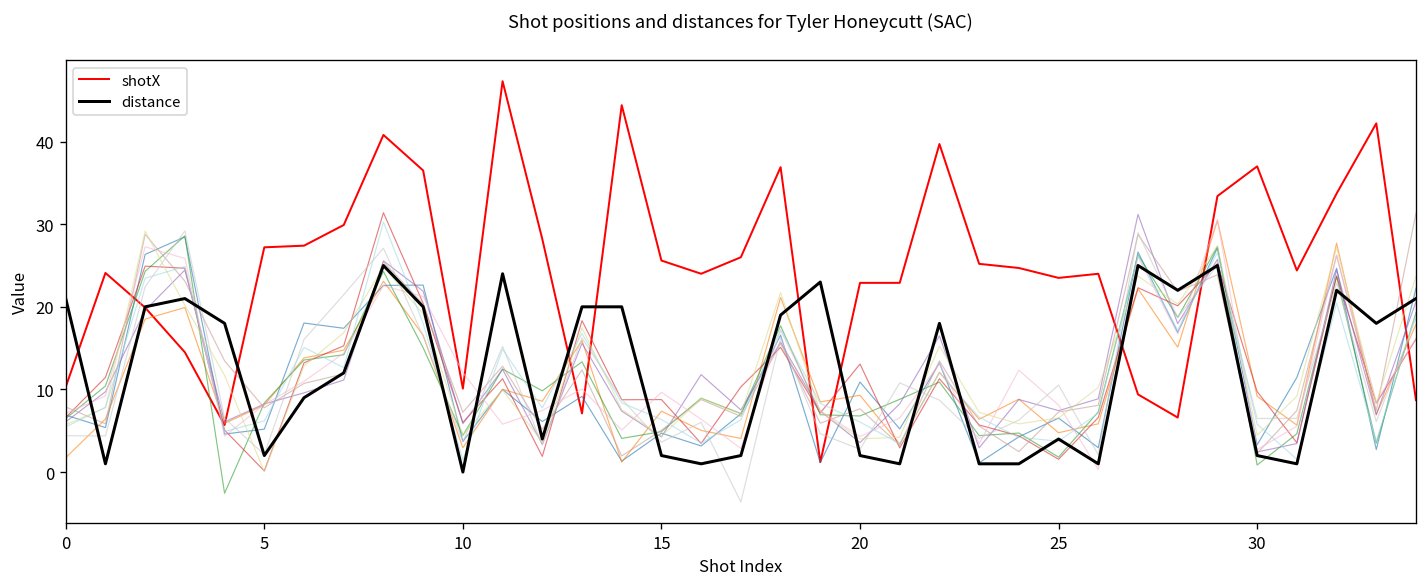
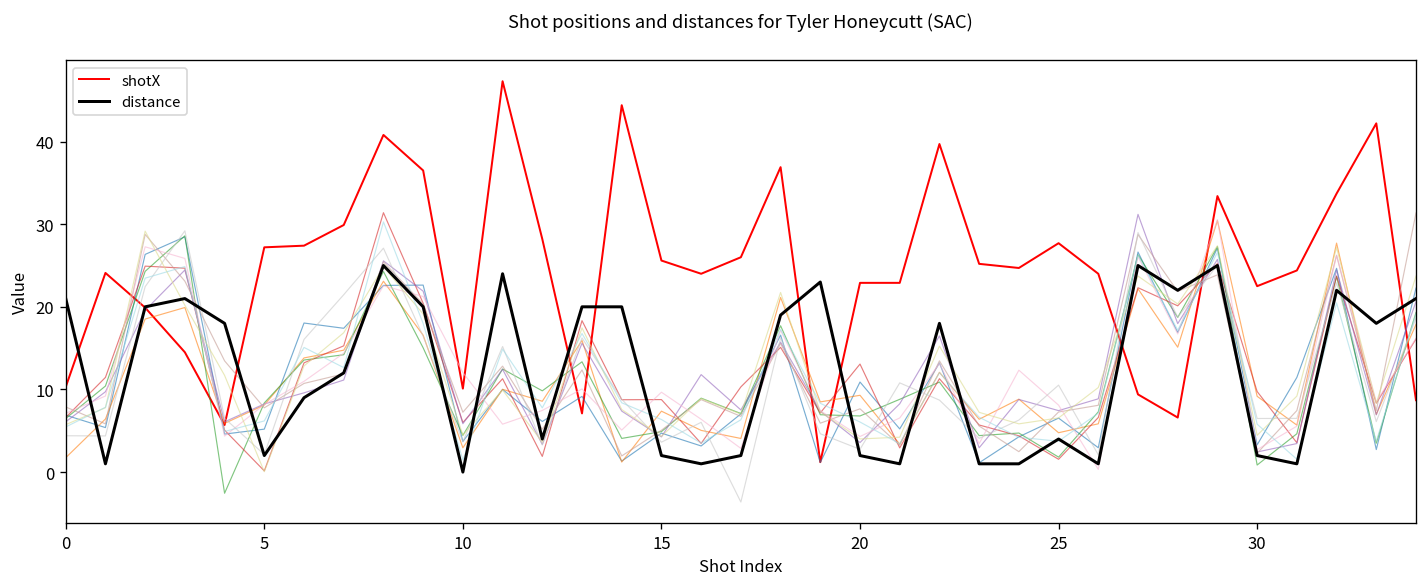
  {
    "shotX": {
      "0": 10,
      "5": 27,
      "10": 10,
      "15": 26,
      "20": 23,
-     "25": 24,
-     "30": 37
+     "25": 28,
+     "30": 23
    },
    "distance": {
      "0": 21,
      "10": 0,
      "15": 2,
      "20": 2
    }
  }
